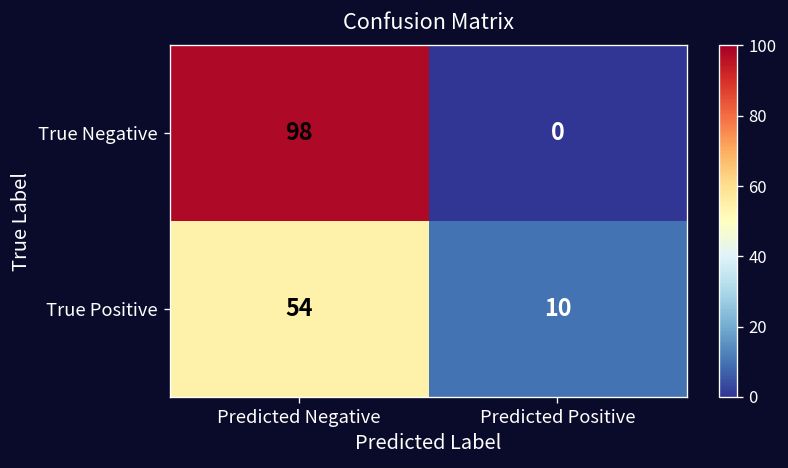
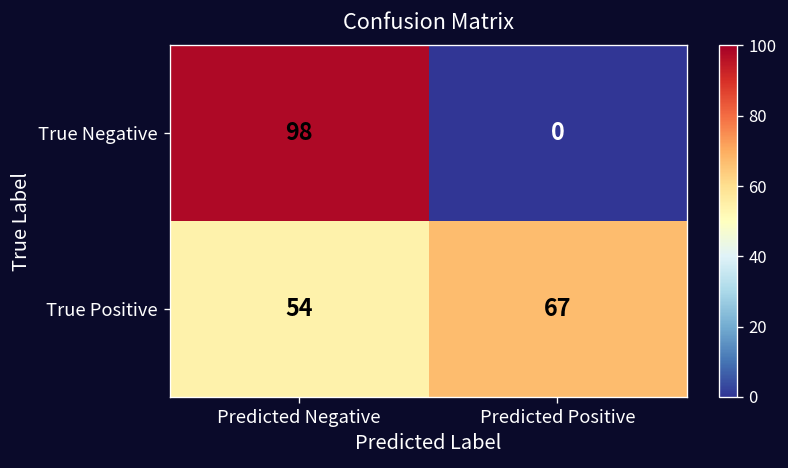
  {
    "True Negative": {
      "Predicted Negative": 98,
      "Predicted Positive": 0
    },
    "True Positive": {
      "Predicted Negative": 54,
-     "Predicted Positive": 10
+     "Predicted Positive": 67
    }
  }
